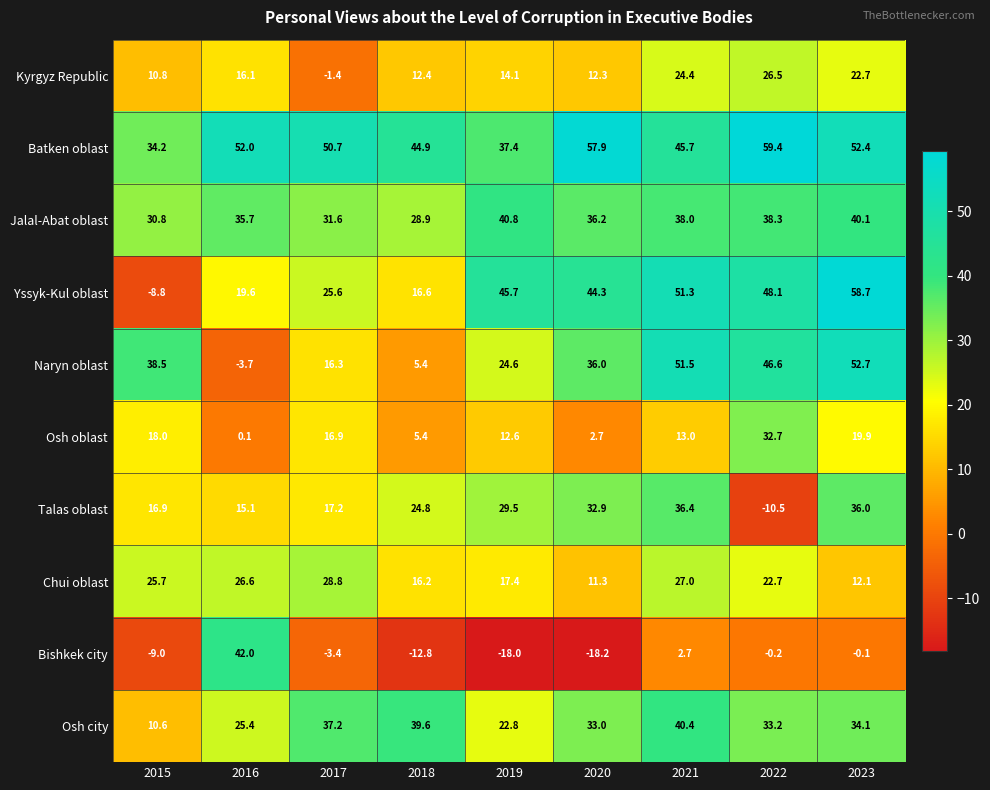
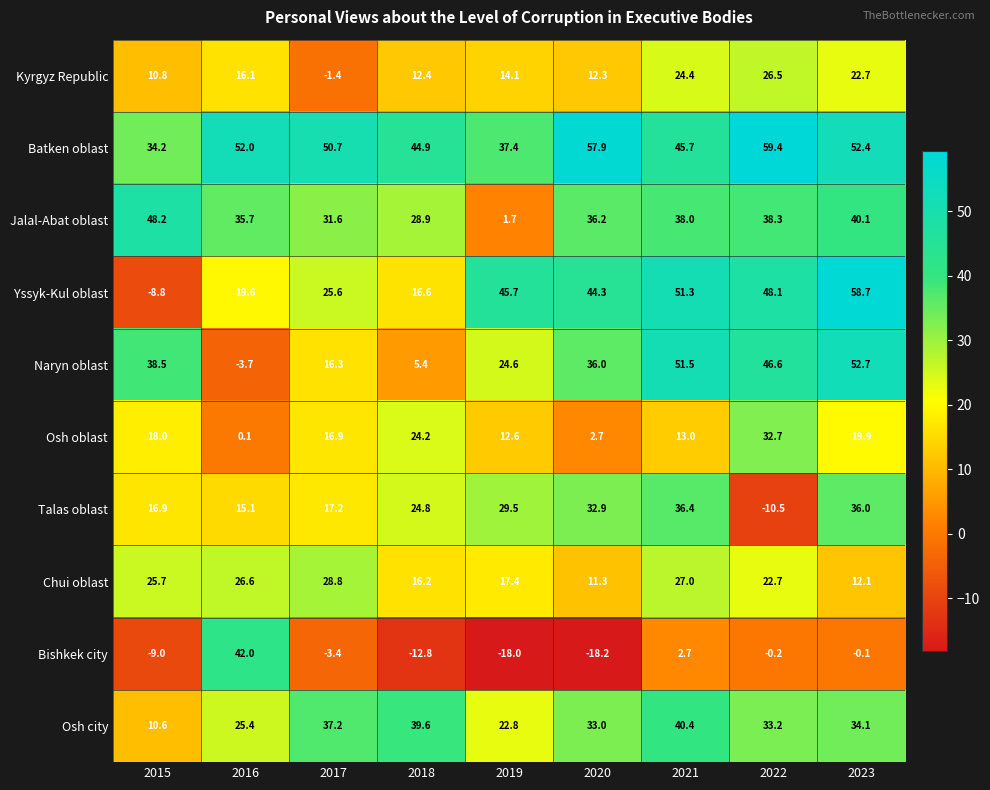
  {
    "Kyrgyz Republic": {
      "2015": 10.8,
      "2016": 16.1,
      "2017": -1.4,
      "2018": 12.4,
      "2019": 14.1,
      "2020": 12.3,
      "2021": 24.4,
      "2022": 26.5,
      "2023": 22.7
    },
    "Batken oblast": {
      "2015": 34.2,
      "2016": 52.0,
      "2017": 50.7,
      "2018": 44.9,
      "2019": 37.4,
      "2020": 57.9,
      "2021": 45.7,
      "2022": 59.4,
      "2023": 52.4
    },
    "Jalal-Abat oblast": {
-     "2015": 30.8,
+     "2015": 48.2,
      "2016": 35.7,
      "2017": 31.6,
      "2018": 28.9,
-     "2019": 40.8,
+     "2019": 1.7,
      "2020": 36.2,
      "2021": 38.0,
      "2022": 38.3,
      "2023": 40.1
    },
    "Yssyk-Kul oblast": {
      "2015": -8.8,
      "2016": 19.6,
      "2017": 25.6,
      "2018": 16.6,
      "2019": 45.7,
      "2020": 44.3,
      "2021": 51.3,
      "2022": 48.1,
      "2023": 58.7
    },
    "Naryn oblast": {
      "2015": 38.5,
      "2016": -3.7,
      "2017": 16.3,
      "2018": 5.4,
      "2019": 24.6,
      "2020": 36.0,
      "2021": 51.5,
      "2022": 46.6,
      "2023": 52.7
    },
    "Osh oblast": {
      "2015": 18.0,
      "2016": 0.1,
      "2017": 16.9,
-     "2018": 5.4,
+     "2018": 24.2,
      "2019": 12.6,
      "2020": 2.7,
      "2021": 13.0,
      "2022": 32.7,
      "2023": 19.9
    },
    "Talas oblast": {
      "2015": 16.9,
      "2016": 15.1,
      "2017": 17.2,
      "2018": 24.8,
      "2019": 29.5,
      "2020": 32.9,
      "2021": 36.4,
      "2022": -10.5,
      "2023": 36.0
    },
    "Chui oblast": {
      "2015": 25.7,
      "2016": 26.6,
      "2017": 28.8,
      "2018": 16.2,
      "2019": 17.4,
      "2020": 11.3,
      "2021": 27.0,
      "2022": 22.7,
      "2023": 12.1
    },
    "Bishkek city": {
      "2015": -9.0,
      "2016": 42.0,
      "2017": -3.4,
      "2018": -12.8,
      "2019": -18.0,
      "2020": -18.2,
      "2021": 2.7,
      "2022": -0.2,
      "2023": -0.1
    },
    "Osh city": {
      "2015": 10.6,
      "2016": 25.4,
      "2017": 37.2,
      "2018": 39.6,
      "2019": 22.8,
      "2020": 33.0,
      "2021": 40.4,
      "2022": 33.2,
      "2023": 34.1
    }
  }
